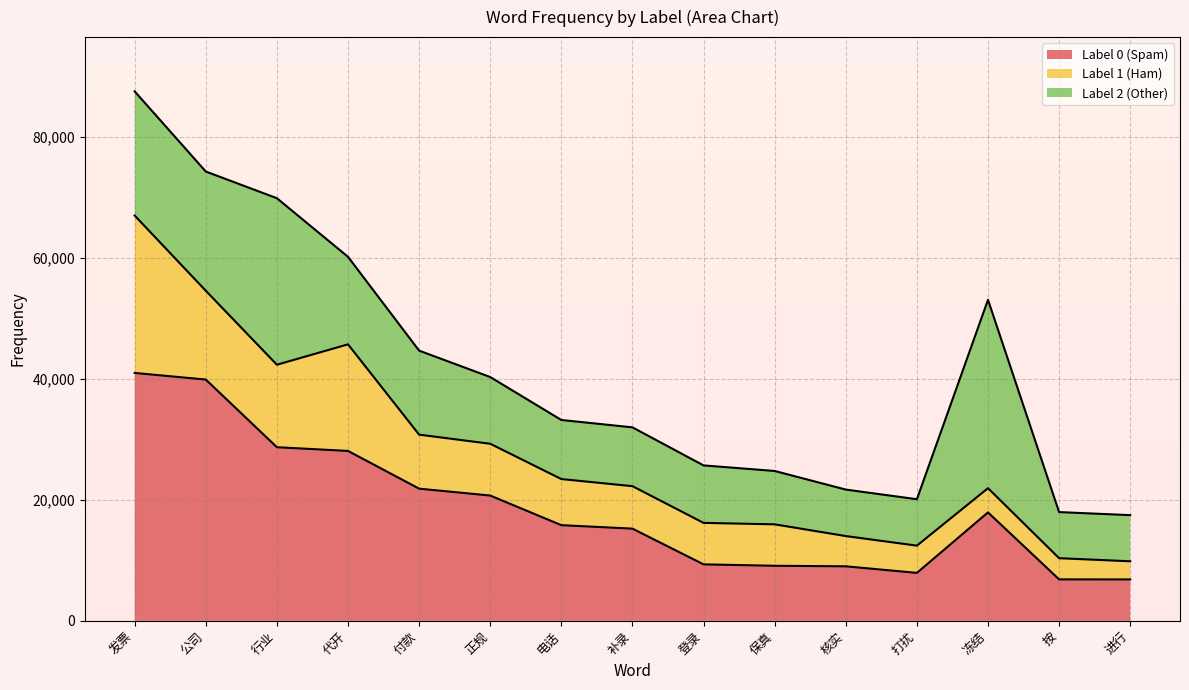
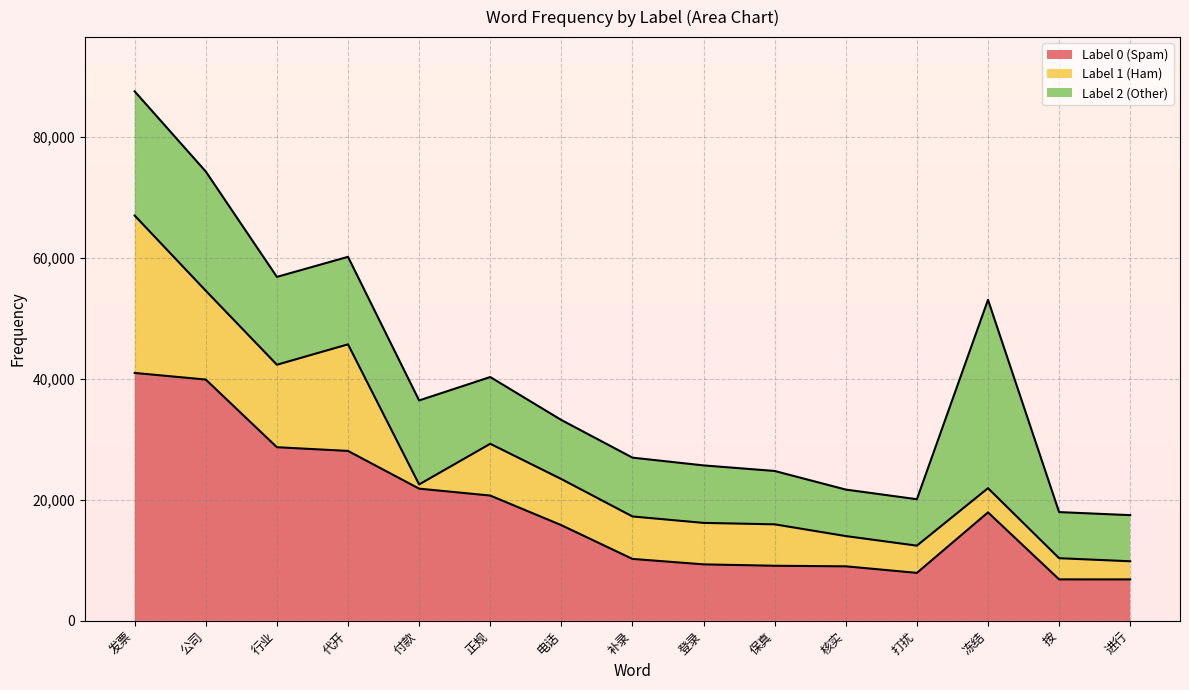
  {
    "Label 0 (Spam)": {
      "发票": "41,000",
      "公司": "40,000",
      "行业": "29,000",
      "代开": "28,000",
      "付款": "22,000",
      "正规": "21,000",
      "电话": "16,000",
-     "补录": "15,000",
+     "补录": "10,000",
      "登录": "9,000",
      "保真": "9,000",
      "核实": "9,000",
      "打扰": "8,000",
      "冻结": "18,000",
      "按": "7,000",
      "进行": "7,000"
    },
    "Label 1 (Ham)": {
      "发票": "26,000",
      "公司": "15,000",
      "行业": "14,000",
      "代开": "18,000",
-     "付款": "9,000",
+     "付款": "1,000",
      "正规": "9,000",
      "电话": "8,000",
      "补录": "7,000",
      "登录": "7,000",
      "保真": "7,000",
      "核实": "5,000",
      "打扰": "5,000",
      "冻结": "4,000",
      "按": "4,000",
      "进行": "3,000"
    },
    "Label 2 (Other)": {
      "发票": "21,000",
      "公司": "20,000",
-     "行业": "28,000",
+     "行业": "15,000",
      "代开": "14,000",
      "付款": "14,000",
      "正规": "11,000",
      "电话": "10,000",
      "补录": "10,000",
      "登录": "9,000",
      "保真": "9,000",
      "核实": "8,000",
      "打扰": "8,000",
      "冻结": "31,000",
      "按": "8,000",
      "进行": "8,000"
    }
  }
